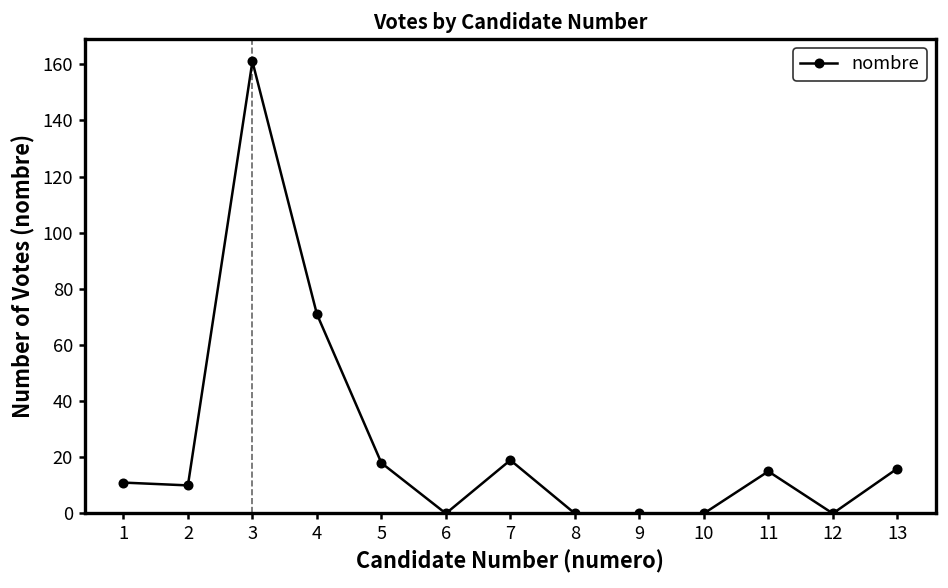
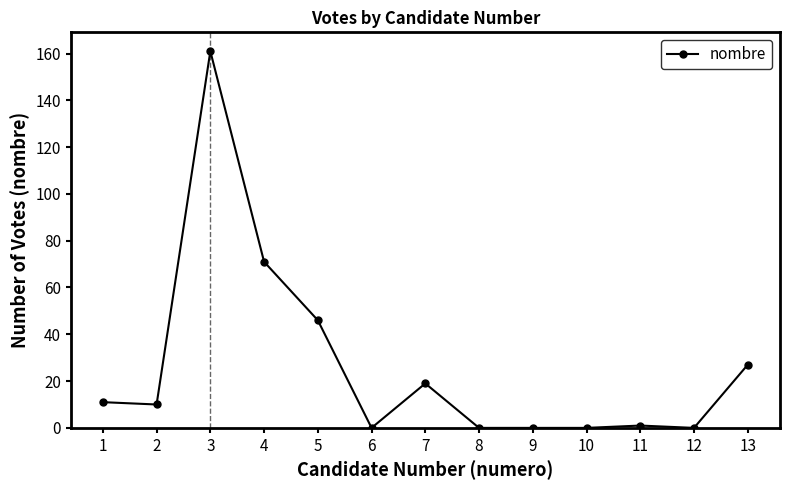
  {
    "1": 11,
    "2": 10,
    "3": 161,
    "4": 71,
-   "5": 18,
+   "5": 46,
    "6": 0,
    "7": 19,
    "8": 0,
    "9": 0,
    "10": 0,
-   "11": 15,
+   "11": 1,
    "12": 0,
-   "13": 16
+   "13": 27
  }
